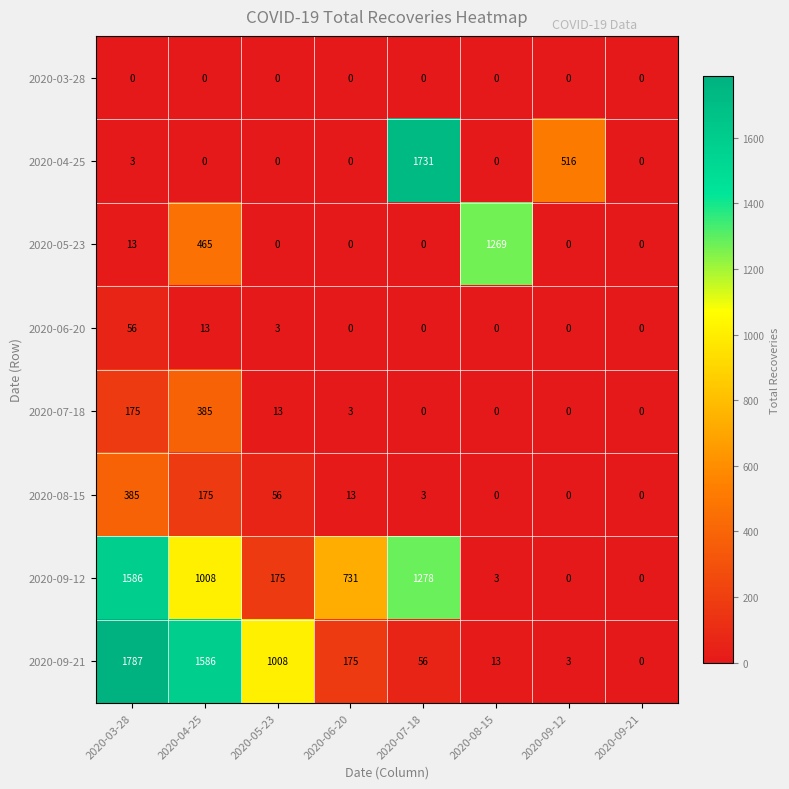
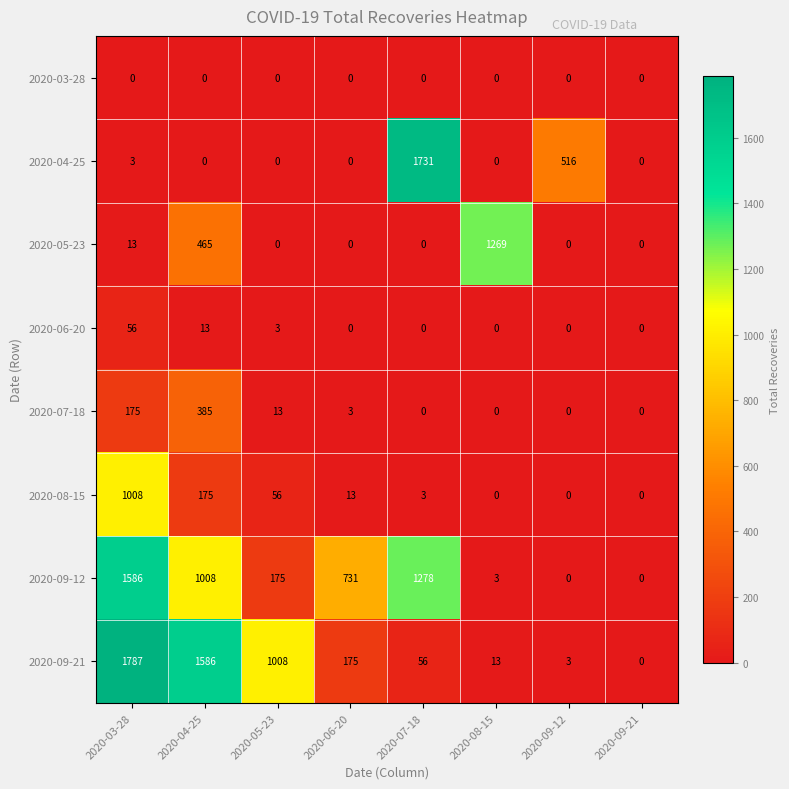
  {
    "2020-03-28": {
      "2020-03-28": 0,
      "2020-04-25": 0,
      "2020-05-23": 0,
      "2020-06-20": 0,
      "2020-07-18": 0,
      "2020-08-15": 0,
      "2020-09-12": 0,
      "2020-09-21": 0
    },
    "2020-04-25": {
      "2020-03-28": 3,
      "2020-04-25": 0,
      "2020-05-23": 0,
      "2020-06-20": 0,
      "2020-07-18": 1731,
      "2020-08-15": 0,
      "2020-09-12": 516,
      "2020-09-21": 0
    },
    "2020-05-23": {
      "2020-03-28": 13,
      "2020-04-25": 465,
      "2020-05-23": 0,
      "2020-06-20": 0,
      "2020-07-18": 0,
      "2020-08-15": 1269,
      "2020-09-12": 0,
      "2020-09-21": 0
    },
    "2020-06-20": {
      "2020-03-28": 56,
      "2020-04-25": 13,
      "2020-05-23": 3,
      "2020-06-20": 0,
      "2020-07-18": 0,
      "2020-08-15": 0,
      "2020-09-12": 0,
      "2020-09-21": 0
    },
    "2020-07-18": {
      "2020-03-28": 175,
      "2020-04-25": 385,
      "2020-05-23": 13,
      "2020-06-20": 3,
      "2020-07-18": 0,
      "2020-08-15": 0,
      "2020-09-12": 0,
      "2020-09-21": 0
    },
    "2020-08-15": {
-     "2020-03-28": 385,
+     "2020-03-28": 1008,
      "2020-04-25": 175,
      "2020-05-23": 56,
      "2020-06-20": 13,
      "2020-07-18": 3,
      "2020-08-15": 0,
      "2020-09-12": 0,
      "2020-09-21": 0
    },
    "2020-09-12": {
      "2020-03-28": 1586,
      "2020-04-25": 1008,
      "2020-05-23": 175,
      "2020-06-20": 731,
      "2020-07-18": 1278,
      "2020-08-15": 3,
      "2020-09-12": 0,
      "2020-09-21": 0
    },
    "2020-09-21": {
      "2020-03-28": 1787,
      "2020-04-25": 1586,
      "2020-05-23": 1008,
      "2020-06-20": 175,
      "2020-07-18": 56,
      "2020-08-15": 13,
      "2020-09-12": 3,
      "2020-09-21": 0
    }
  }
